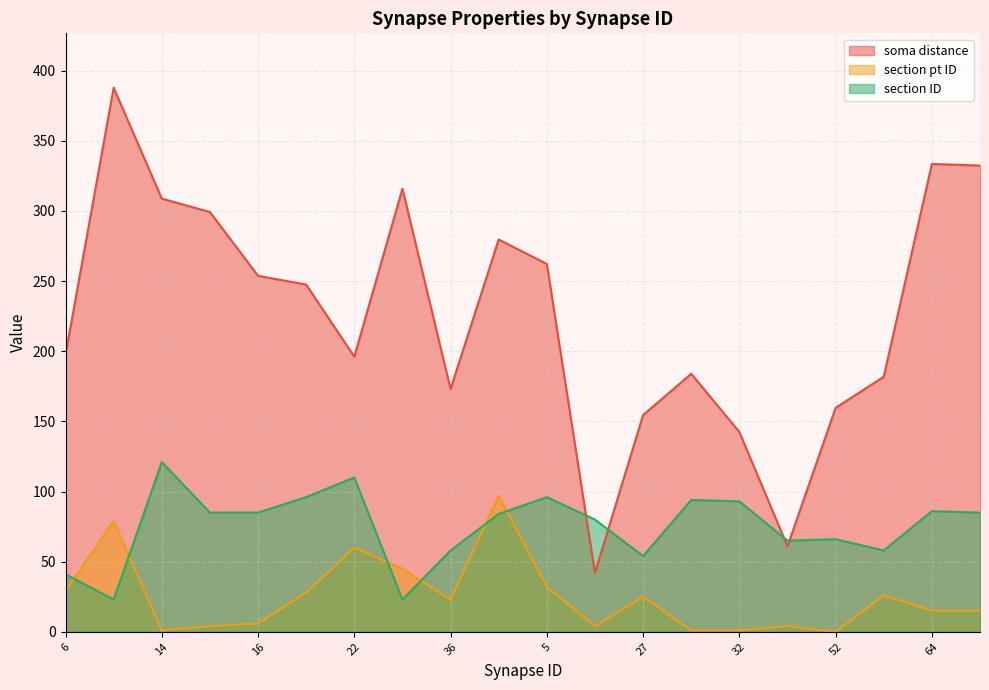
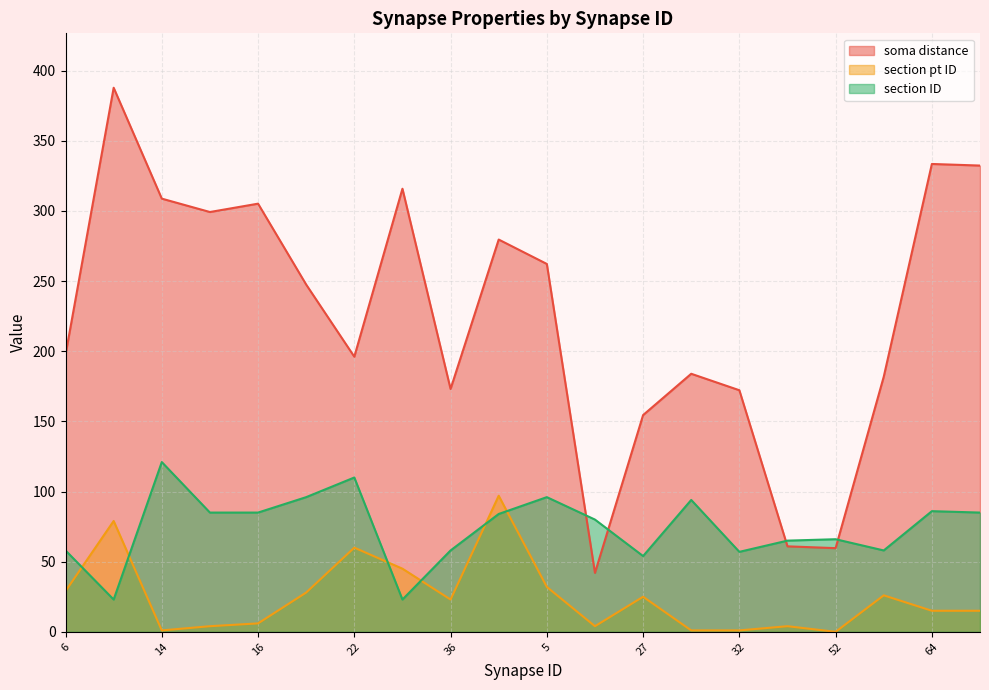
  {
    "soma distance": {
      "6": 198,
      "14": 309,
-     "16": 254,
+     "16": 305,
      "22": 196,
      "36": 173,
      "27": 154,
-     "32": 142,
-     "52": 160,
+     "32": 172,
+     "52": 60,
      "64": 334
    },
    "section pt ID": {
      "6": 29,
      "14": 1,
      "16": 6,
      "22": 60,
      "36": 23,
      "27": 25,
      "32": 1,
      "52": 0,
      "64": 15
    },
    "section ID": {
-     "6": 41,
+     "6": 58,
      "14": 121,
      "16": 85,
      "22": 110,
      "36": 58,
      "27": 54,
-     "32": 93,
+     "32": 57,
      "52": 66,
      "64": 86
    }
  }
